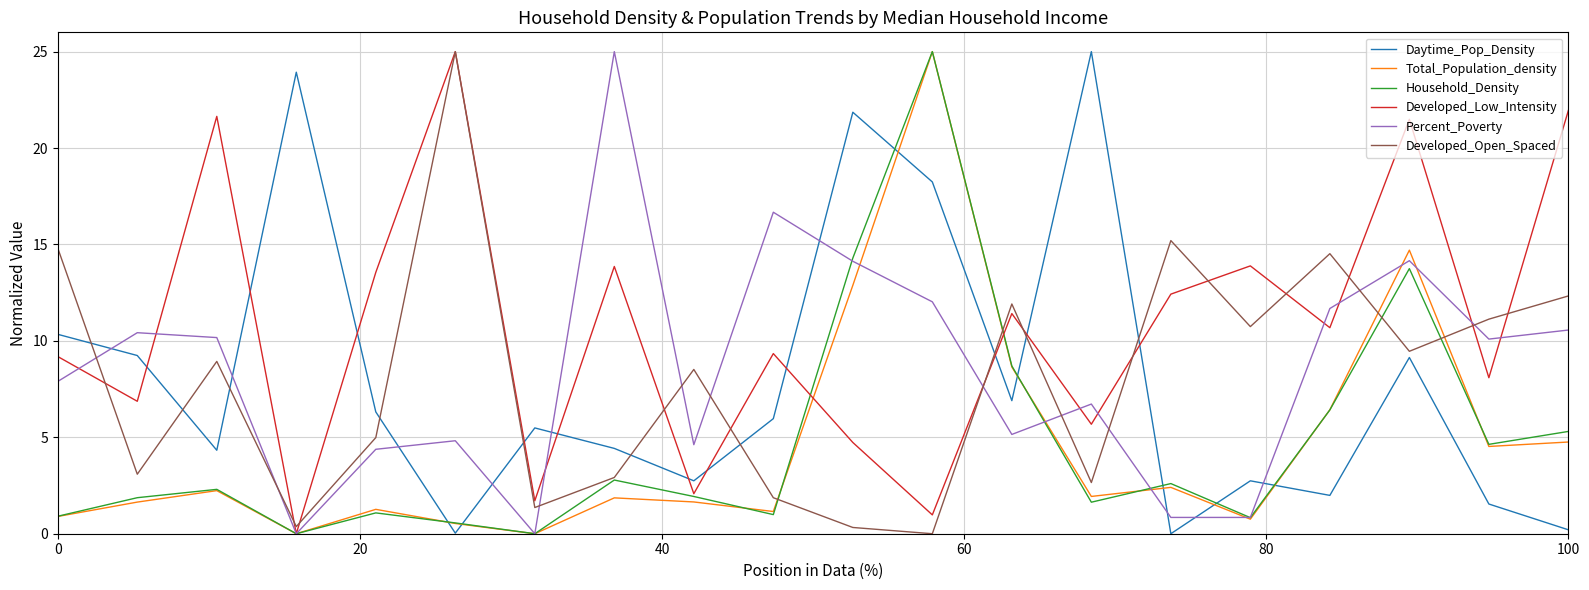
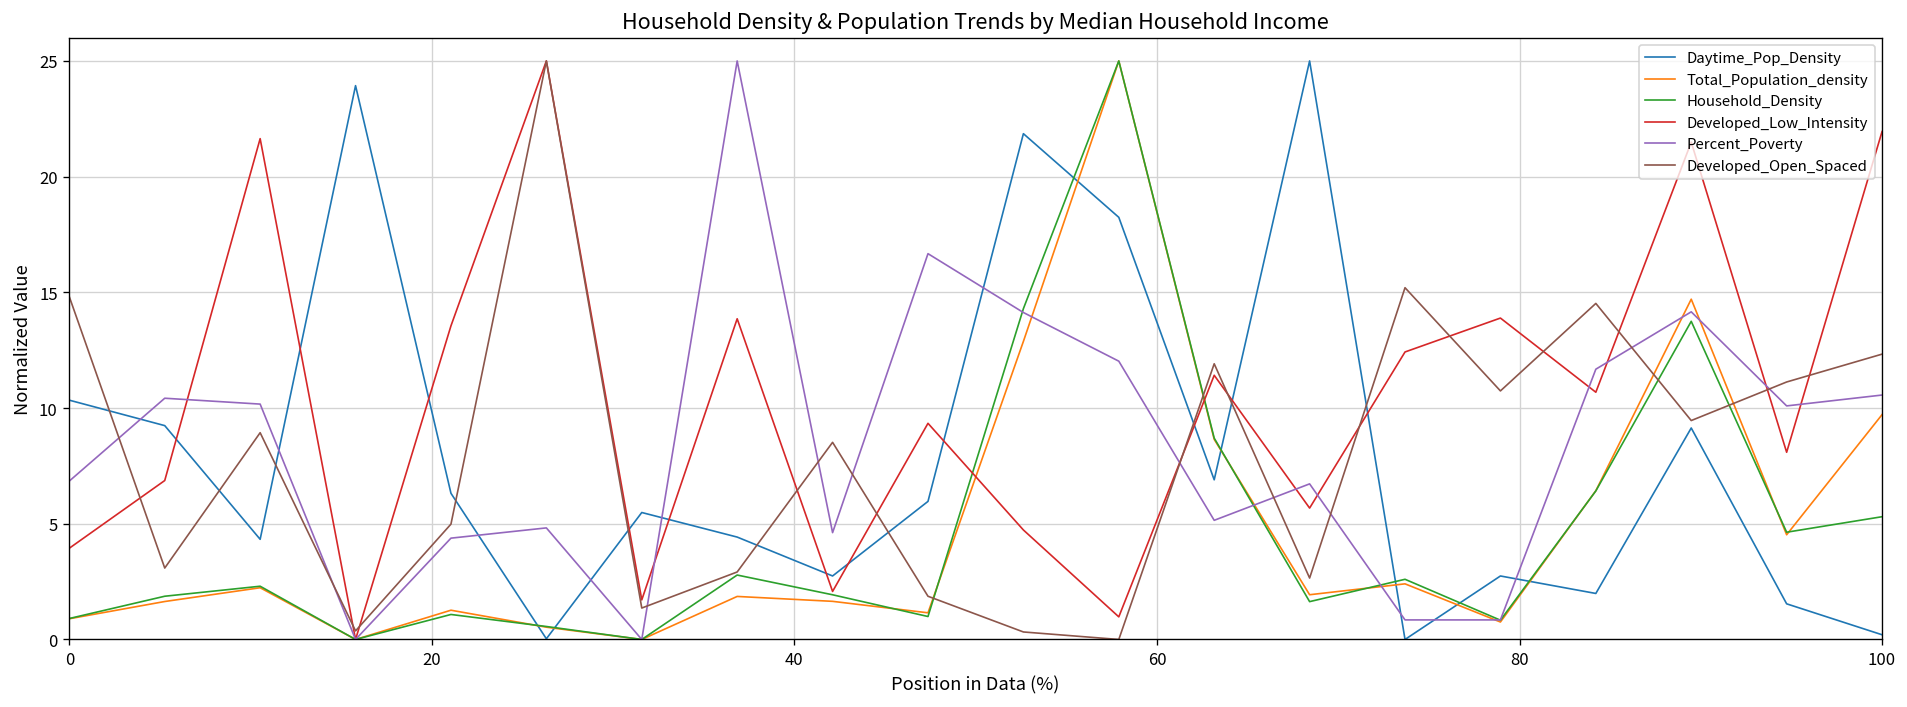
  {
    "Daytime_Pop_Density": {
      "0": 10.3,
      "100": 0.2
    },
    "Total_Population_density": {
-     "100": 4.8
+     "100": 9.7
    },
    "Household_Density": {
      "100": 5.3
    },
    "Developed_Low_Intensity": {
-     "0": 9.2,
+     "0": 3.9,
      "100": 21.9
    },
    "Percent_Poverty": {
-     "0": 7.9,
+     "0": 6.8,
      "100": 10.6
    },
    "Developed_Open_Spaced": {
      "0": 14.8,
      "100": 12.3
    }
  }
